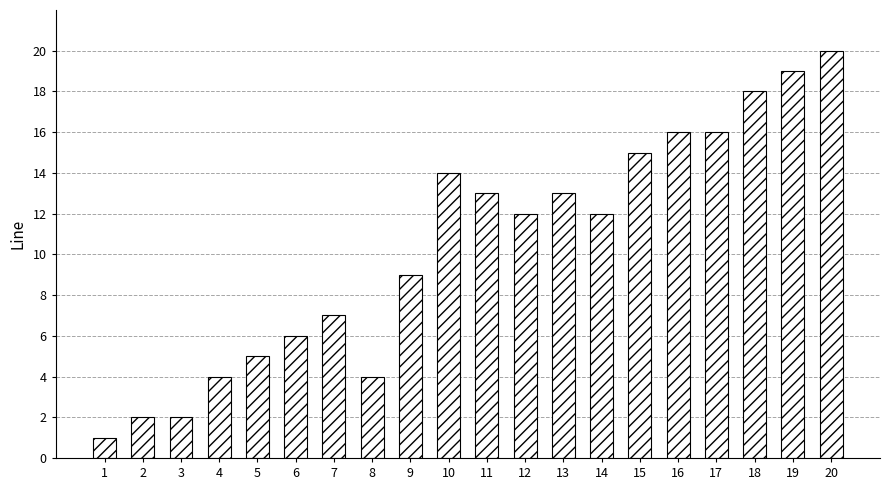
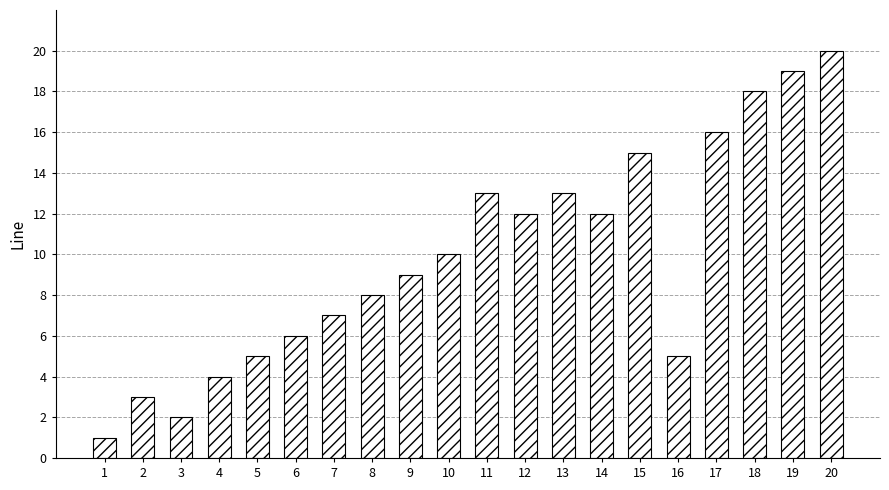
  {
    "1": 1,
-   "2": 2,
+   "2": 3,
    "3": 2,
    "4": 4,
    "5": 5,
    "6": 6,
    "7": 7,
-   "8": 4,
+   "8": 8,
    "9": 9,
-   "10": 14,
+   "10": 10,
    "11": 13,
    "12": 12,
    "13": 13,
    "14": 12,
    "15": 15,
-   "16": 16,
+   "16": 5,
    "17": 16,
    "18": 18,
    "19": 19,
    "20": 20
  }
